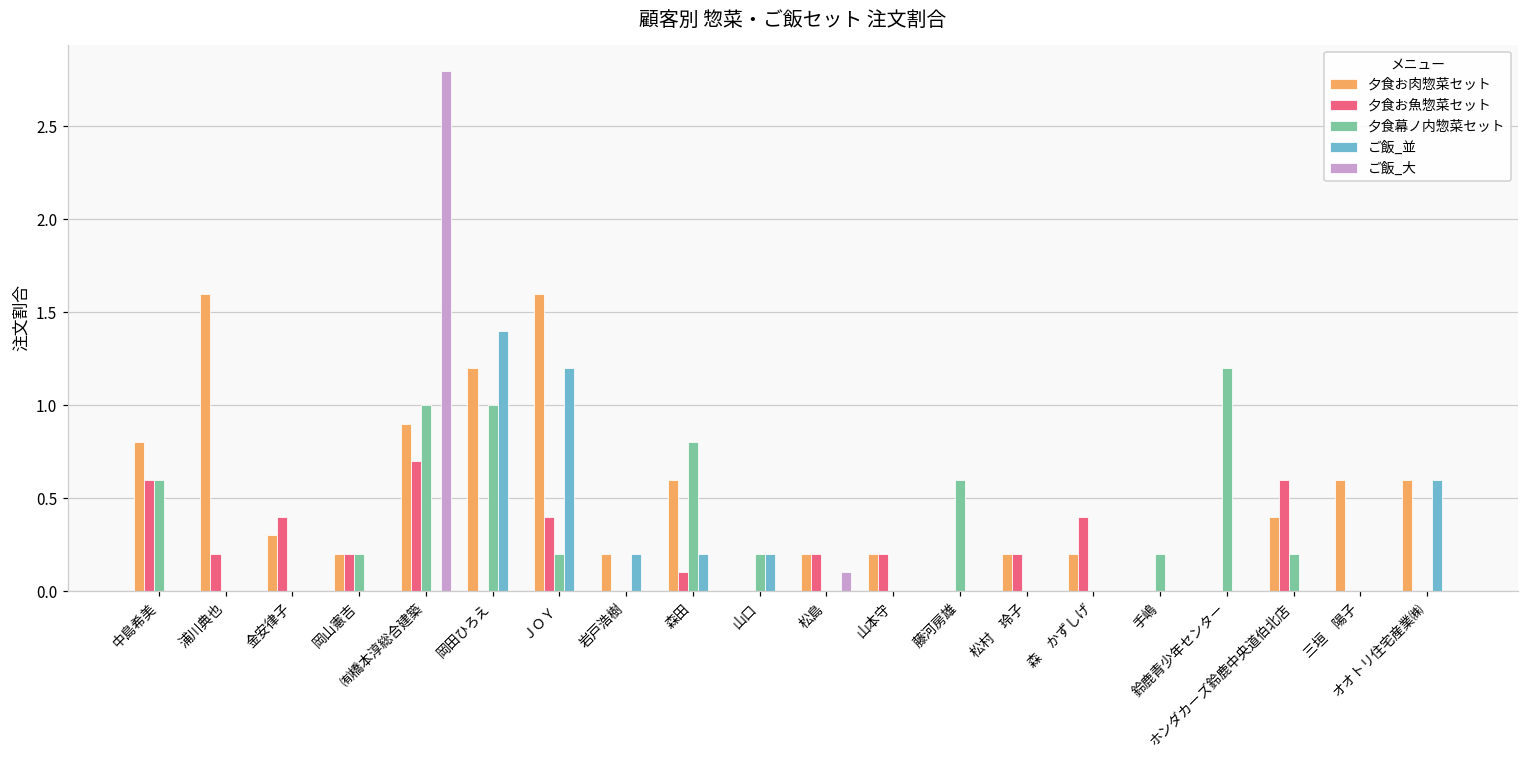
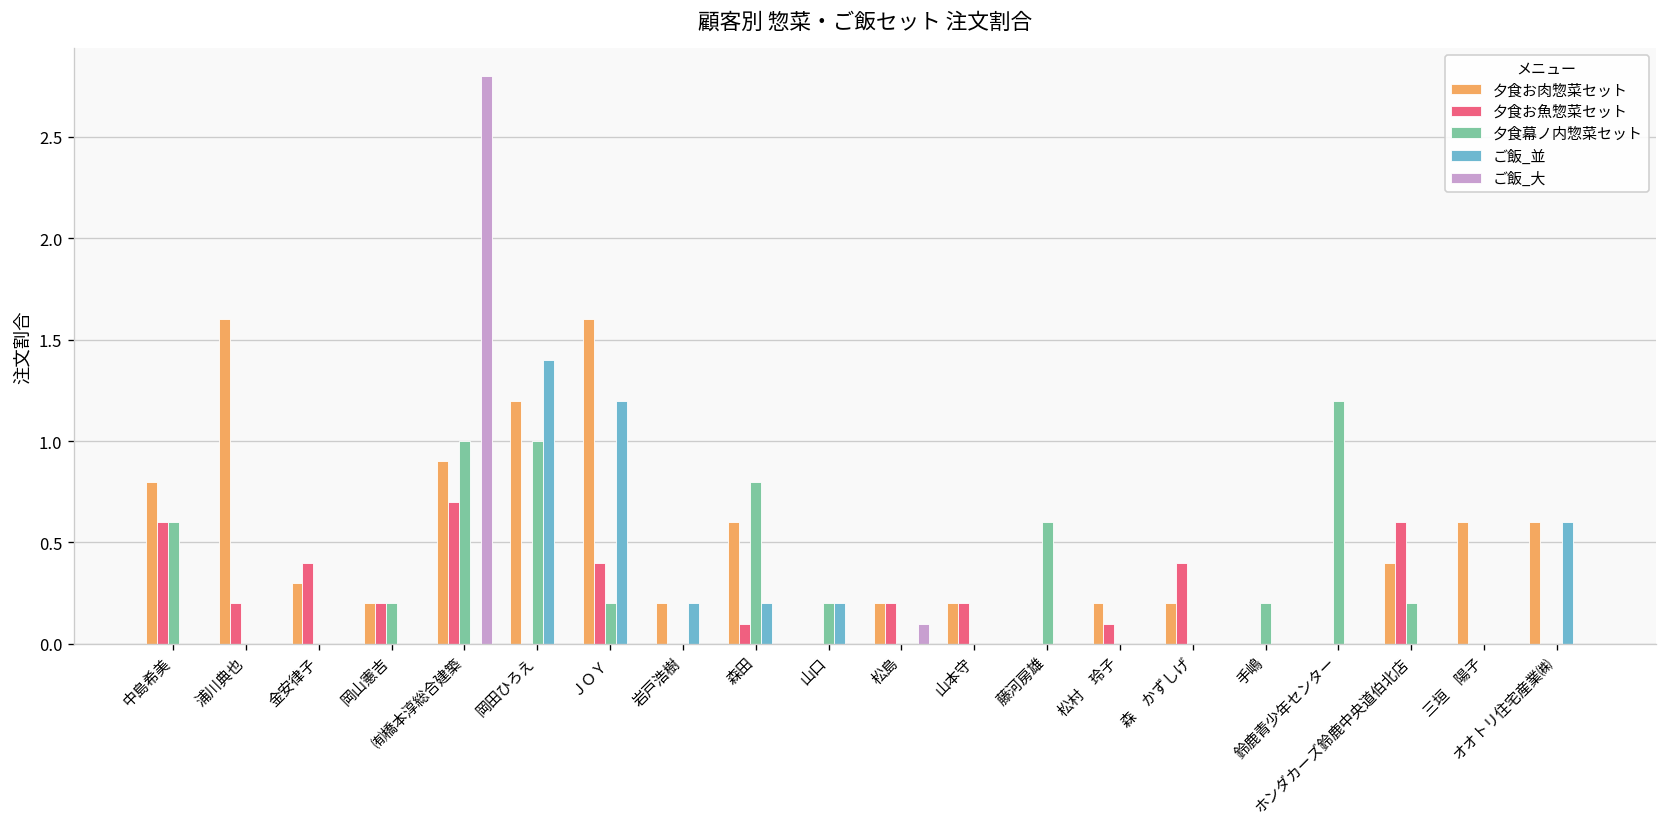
  {
    "夕食お肉惣菜セット": {
      "中島希美": 0.8,
      "浦川典也": 1.6,
      "金安律子": 0.3,
      "岡山憲吉": 0.2,
      "㈲橋本淳総合建築": 0.9,
      "岡田ひろえ": 1.2,
      "ＪＯＹ": 1.6,
      "岩戸浩樹": 0.2,
      "森田": 0.6,
      "山口": 0.0,
      "松島": 0.2,
      "山本守": 0.2,
      "藤河房雄": 0.0,
      "松村 玲子": 0.2,
      "森 かずしげ": 0.2,
      "手嶋": 0.0,
      "鈴鹿青少年センター": 0.0,
      "ホンダカーズ鈴鹿中央道伯北店": 0.4,
      "三垣 陽子": 0.6,
      "オオトリ住宅産業㈱": 0.6
    },
    "夕食お魚惣菜セット": {
      "中島希美": 0.6,
      "浦川典也": 0.2,
      "金安律子": 0.4,
      "岡山憲吉": 0.2,
      "㈲橋本淳総合建築": 0.7,
      "岡田ひろえ": 0.0,
      "ＪＯＹ": 0.4,
      "岩戸浩樹": 0.0,
      "森田": 0.1,
      "山口": 0.0,
      "松島": 0.2,
      "山本守": 0.2,
      "藤河房雄": 0.0,
-     "松村 玲子": 0.2,
+     "松村 玲子": 0.1,
      "森 かずしげ": 0.4,
      "手嶋": 0.0,
      "鈴鹿青少年センター": 0.0,
      "ホンダカーズ鈴鹿中央道伯北店": 0.6,
      "三垣 陽子": 0.0,
      "オオトリ住宅産業㈱": 0.0
    },
    "ご飯_大": {
      "中島希美": 0.0,
      "浦川典也": 0.0,
      "金安律子": 0.0,
      "岡山憲吉": 0.0,
      "㈲橋本淳総合建築": 2.8,
      "岡田ひろえ": 0.0,
      "ＪＯＹ": 0.0,
      "岩戸浩樹": 0.0,
      "森田": 0.0,
      "山口": 0.0,
      "松島": 0.1,
      "山本守": 0.0,
      "藤河房雄": 0.0,
      "松村 玲子": 0.0,
      "森 かずしげ": 0.0,
      "手嶋": 0.0,
      "鈴鹿青少年センター": 0.0,
      "ホンダカーズ鈴鹿中央道伯北店": 0.0,
      "三垣 陽子": 0.0,
      "オオトリ住宅産業㈱": 0.0
    }
  }
